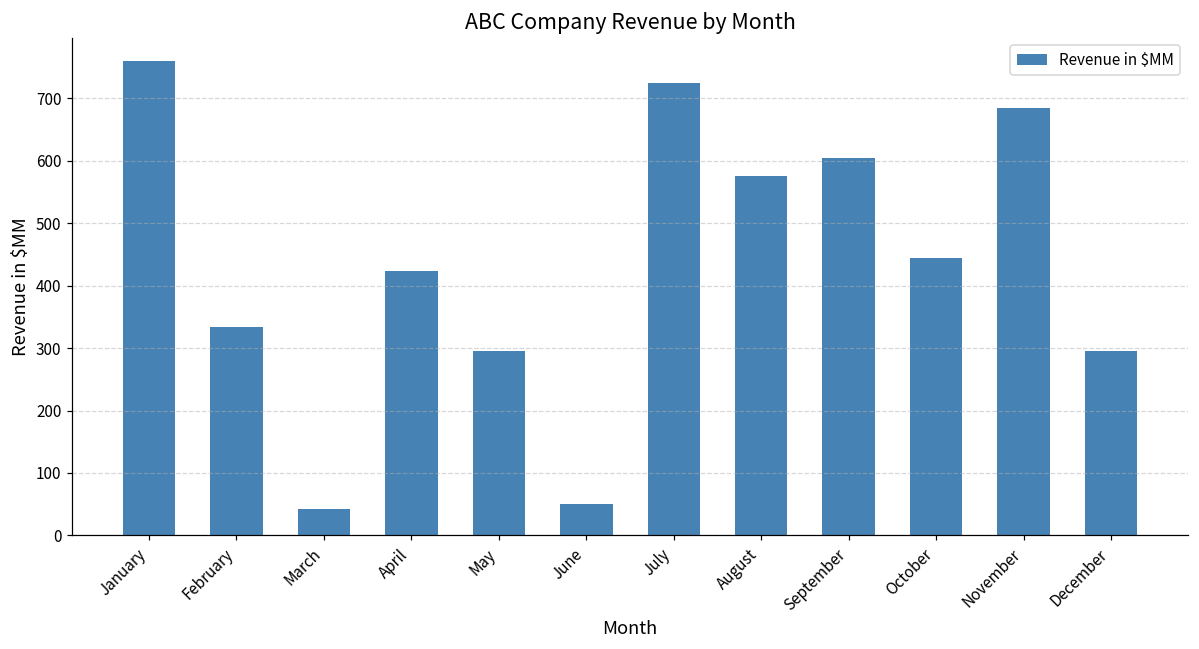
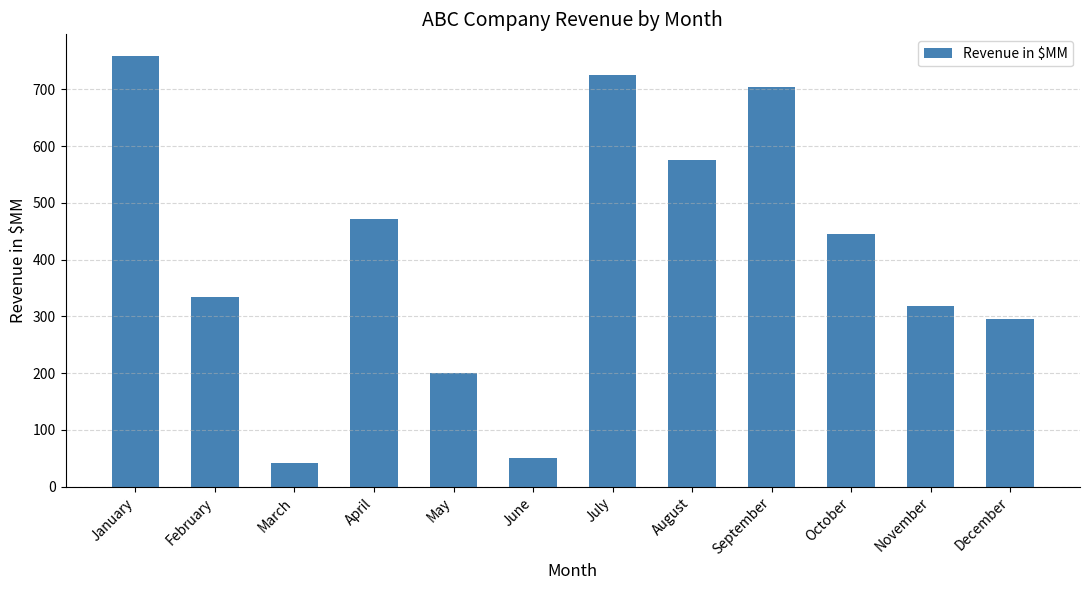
  {
    "January": 760,
    "February": 330,
    "March": 40,
-   "April": 420,
-   "May": 300,
+   "April": 470,
+   "May": 200,
    "June": 50,
    "July": 730,
    "August": 580,
-   "September": 610,
+   "September": 700,
    "October": 450,
-   "November": 690,
+   "November": 320,
    "December": 300
  }
